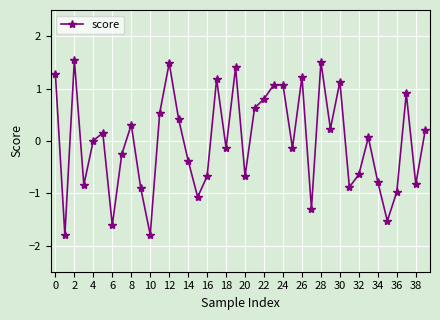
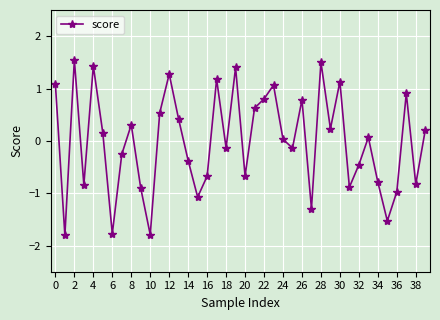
  {
-   "0": 1.3,
+   "0": 1.1,
    "2": 1.5,
-   "4": 0.0,
-   "6": -1.6,
+   "4": 1.4,
+   "6": -1.8,
    "8": 0.3,
    "10": -1.8,
-   "12": 1.5,
+   "12": 1.3,
    "14": -0.4,
    "16": -0.7,
    "18": -0.1,
    "20": -0.7,
    "22": 0.8,
-   "24": 1.1,
-   "26": 1.2,
+   "24": 0.0,
+   "26": 0.8,
    "28": 1.5,
    "30": 1.1,
-   "32": -0.6,
+   "32": -0.5,
    "34": -0.8,
    "36": -1.0,
    "38": -0.8
  }
